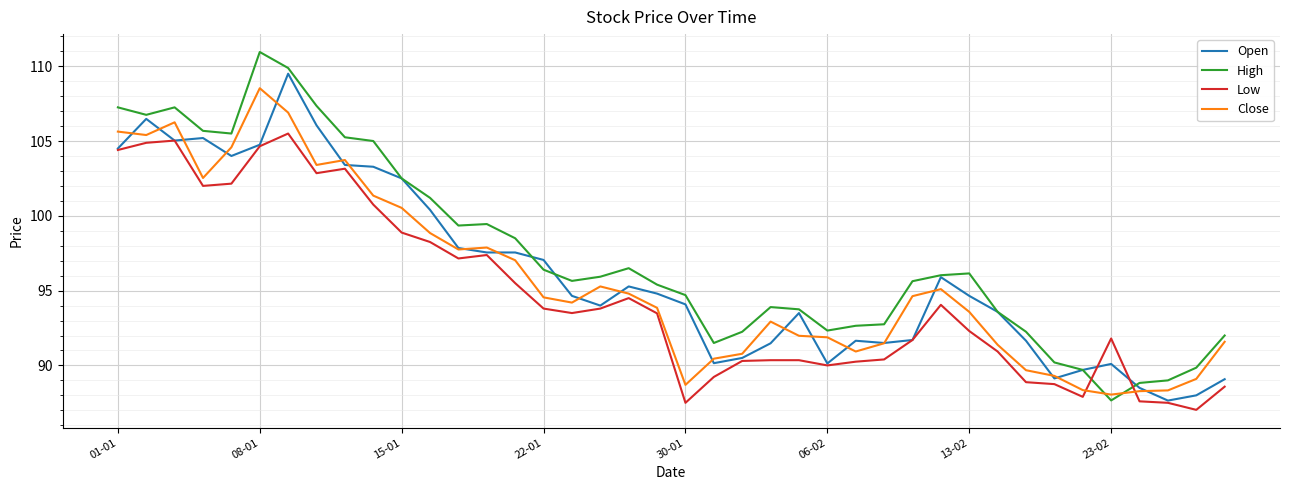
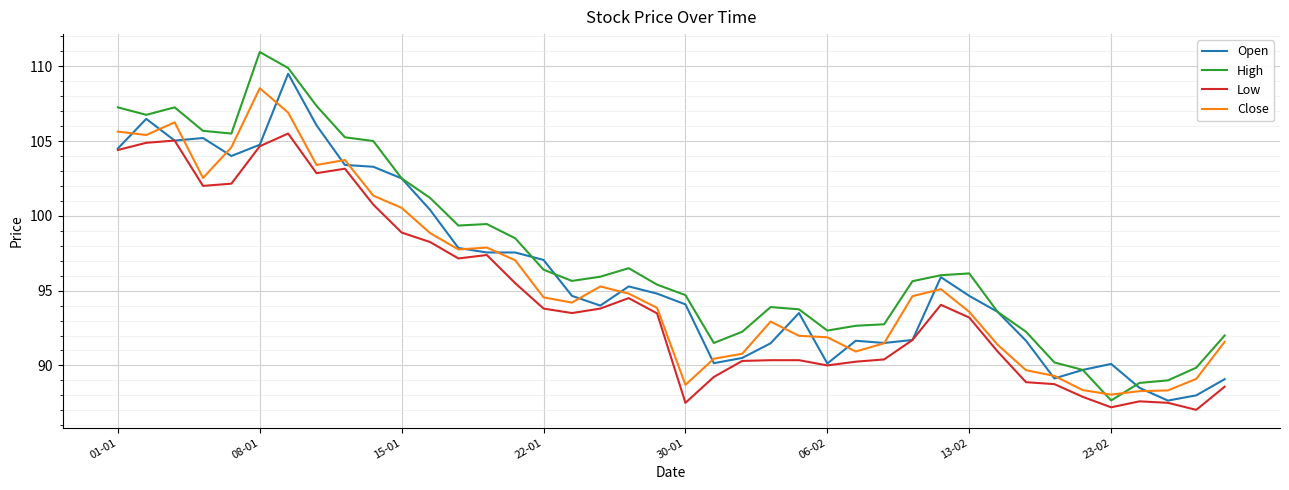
  {
    "Open": {
      "22-01": 97.1,
      "30-01": 94.1,
      "13-02": 94.7,
      "23-02": 90.1
    },
    "High": {
      "01-01": 107.3,
      "08-01": 111.0,
      "22-01": 96.4,
      "30-01": 94.7,
      "06-02": 92.3,
      "13-02": 96.2,
      "23-02": 87.7
    },
    "Low": {
      "15-01": 98.9,
      "22-01": 93.8,
      "30-01": 87.5,
-     "13-02": 92.3,
-     "23-02": 91.8
+     "13-02": 93.2,
+     "23-02": 87.2
    },
    "Close": {
      "01-01": 105.6,
      "08-01": 108.5,
      "15-01": 100.5,
      "22-01": 94.6,
      "30-01": 88.7,
      "06-02": 91.9,
      "13-02": 93.6,
      "23-02": 88.1
    }
  }
